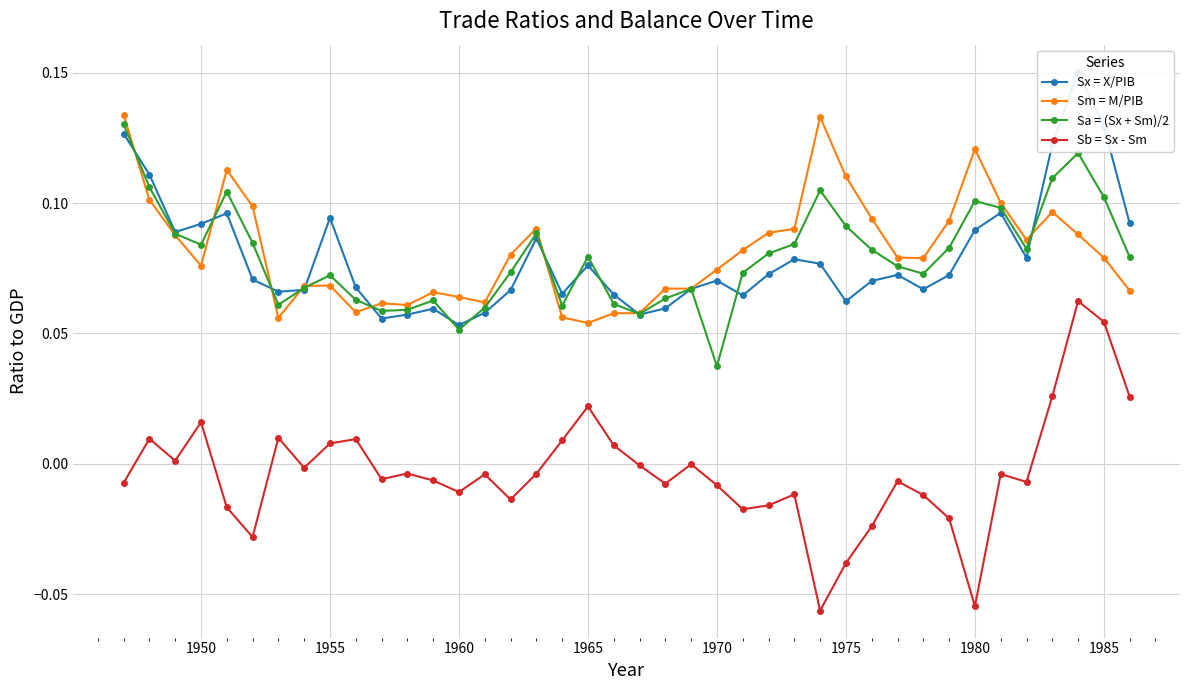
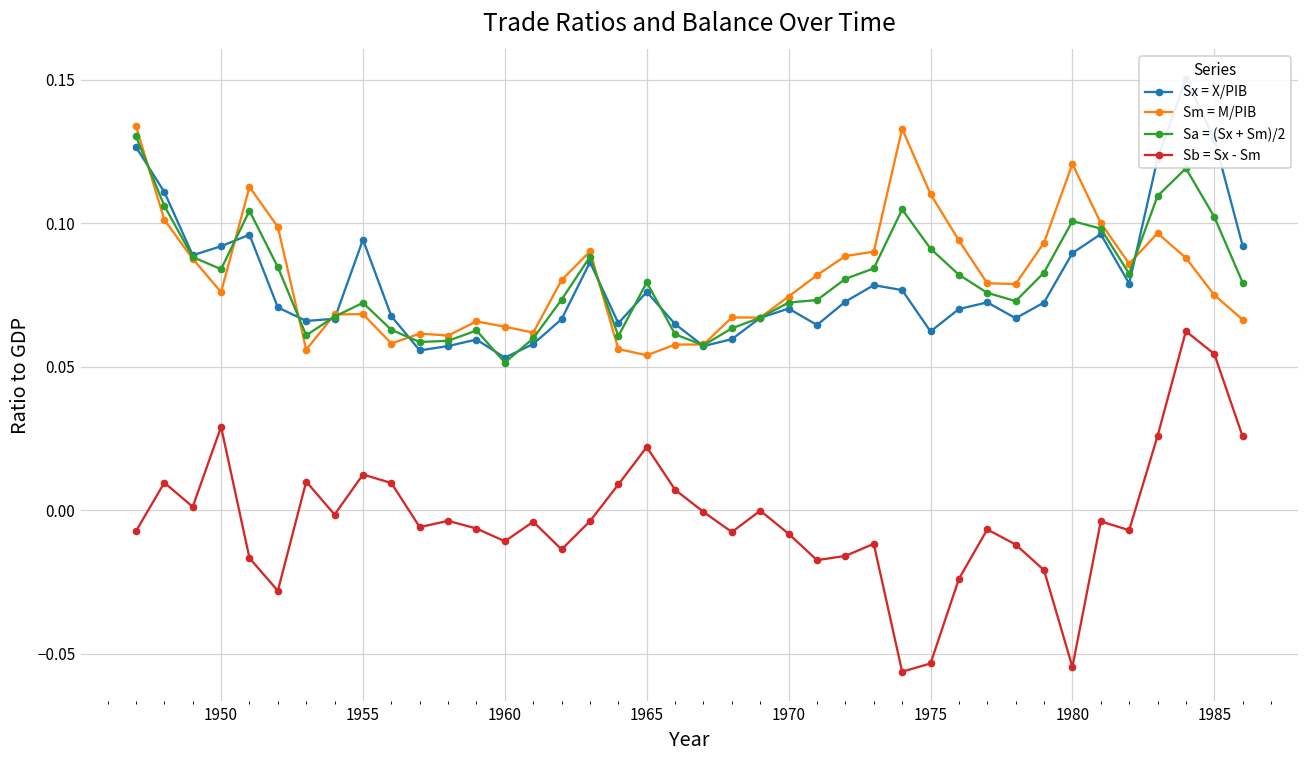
  {
    "Sx = X/PIB": {
      "1950": 0.092,
      "1955": 0.094,
      "1960": 0.053,
      "1965": 0.076,
      "1970": 0.070,
      "1975": 0.062,
      "1980": 0.090
    },
    "Sm = M/PIB": {
      "1950": 0.076,
      "1955": 0.068,
      "1960": 0.064,
      "1965": 0.054,
      "1970": 0.074,
      "1975": 0.110,
      "1980": 0.121,
-     "1985": 0.079
+     "1985": 0.075
    },
    "Sa = (Sx + Sm)/2": {
      "1950": 0.084,
      "1955": 0.072,
      "1960": 0.051,
      "1965": 0.079,
-     "1970": 0.037,
+     "1970": 0.072,
      "1975": 0.091,
      "1980": 0.101,
      "1985": 0.102
    },
    "Sb = Sx - Sm": {
-     "1950": 0.016,
-     "1955": 0.008,
+     "1950": 0.029,
+     "1955": 0.012,
      "1960": -0.011,
      "1965": 0.022,
      "1970": -0.008,
-     "1975": -0.038,
+     "1975": -0.053,
      "1980": -0.055,
      "1985": 0.054
    }
  }
